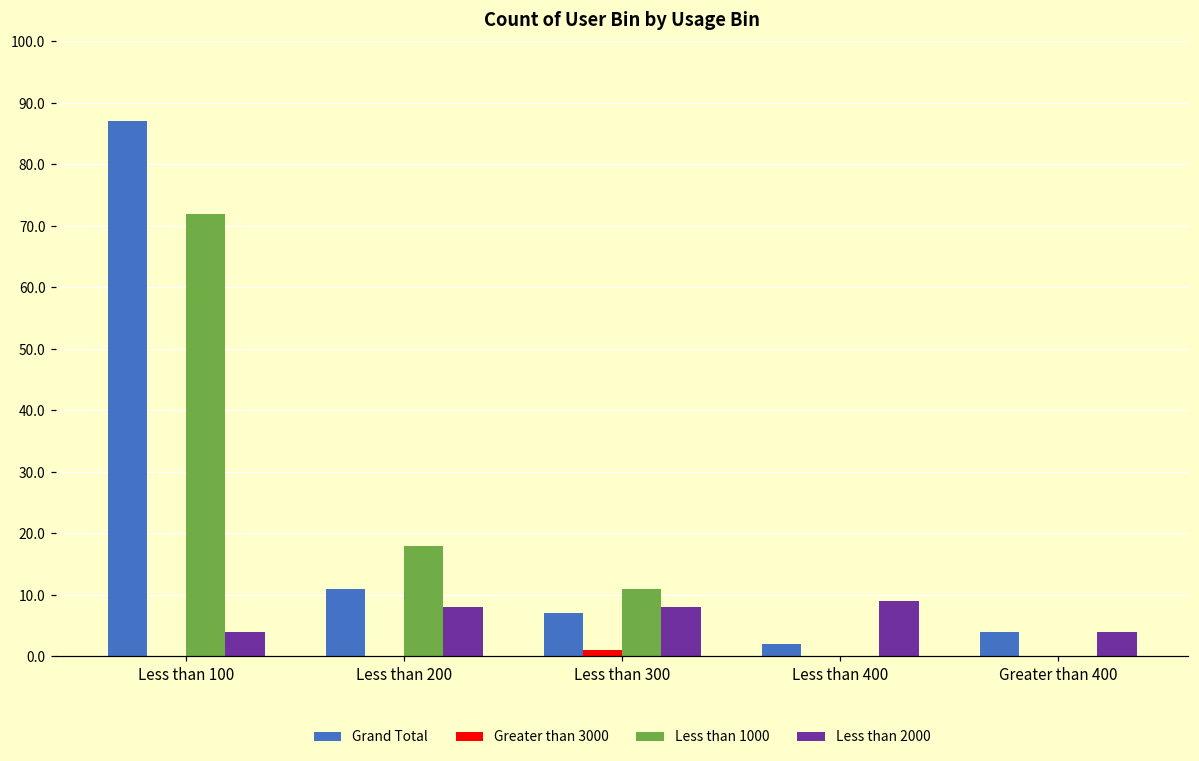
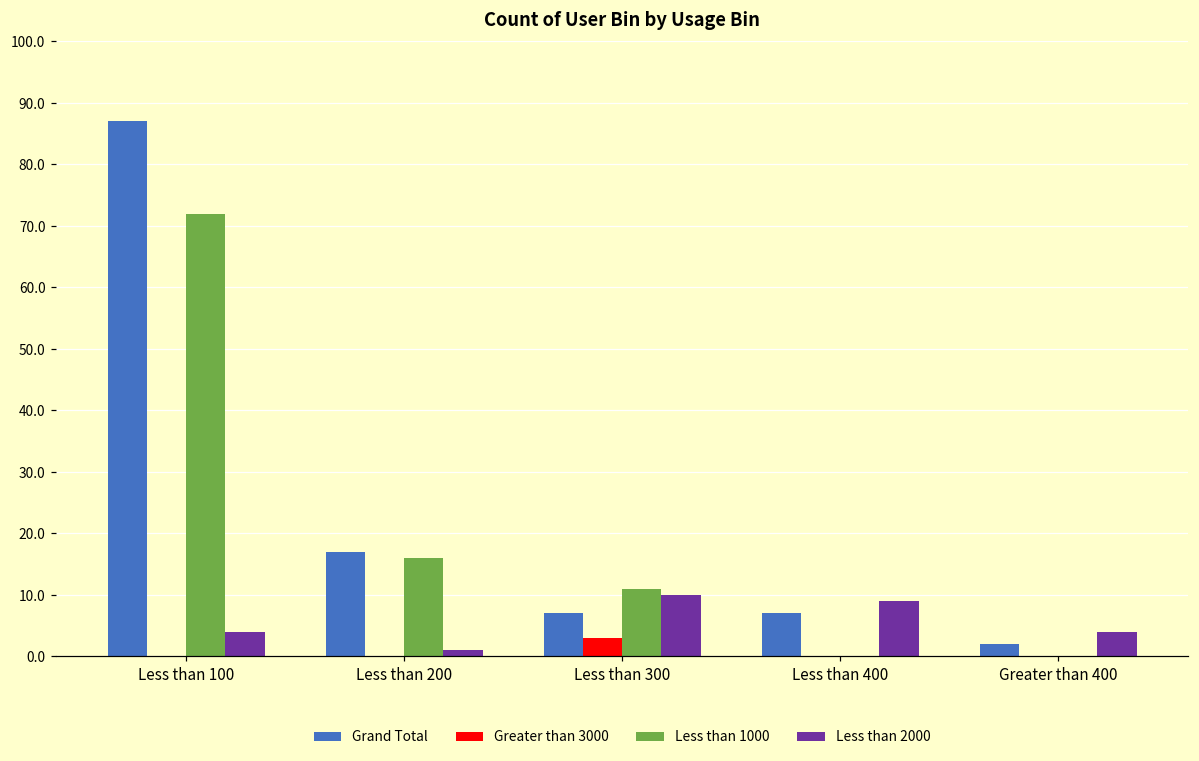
  {
    "Grand Total": {
      "Less than 100": 87,
-     "Less than 200": 11,
+     "Less than 200": 17,
      "Less than 300": 7,
-     "Less than 400": 2,
-     "Greater than 400": 4
+     "Less than 400": 7,
+     "Greater than 400": 2
    },
    "Greater than 3000": {
      "Less than 100": 0,
      "Less than 200": 0,
-     "Less than 300": 1,
+     "Less than 300": 3,
      "Less than 400": 0,
      "Greater than 400": 0
    },
    "Less than 1000": {
      "Less than 100": 72,
-     "Less than 200": 18,
+     "Less than 200": 16,
      "Less than 300": 11,
      "Less than 400": 0,
      "Greater than 400": 0
    },
    "Less than 2000": {
      "Less than 100": 4,
-     "Less than 200": 8,
-     "Less than 300": 8,
+     "Less than 200": 1,
+     "Less than 300": 10,
      "Less than 400": 9,
      "Greater than 400": 4
    }
  }
